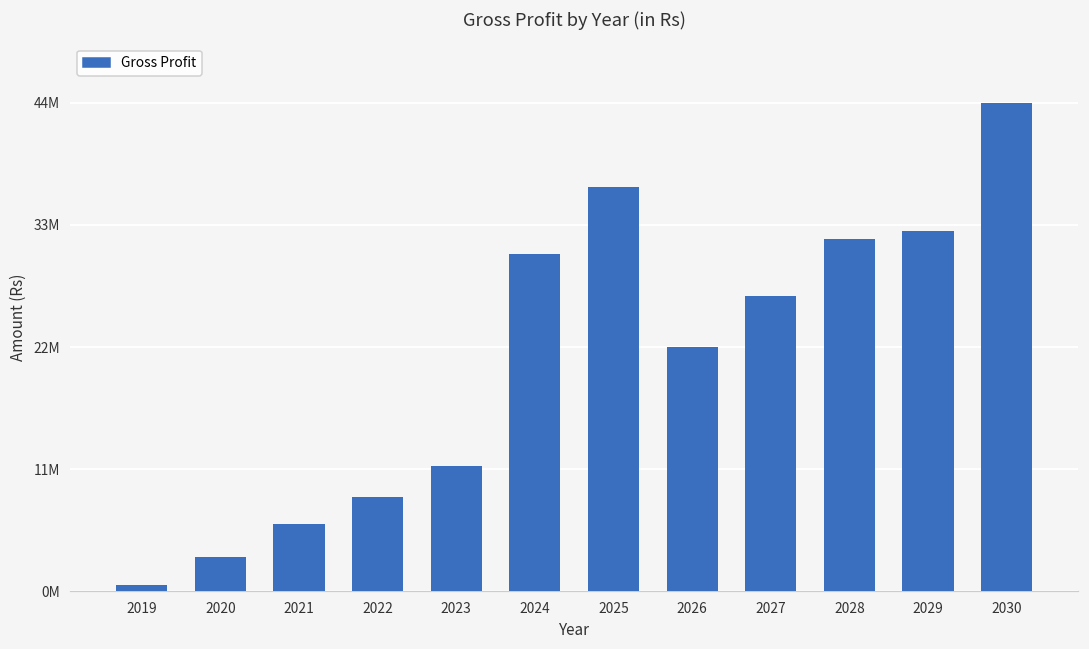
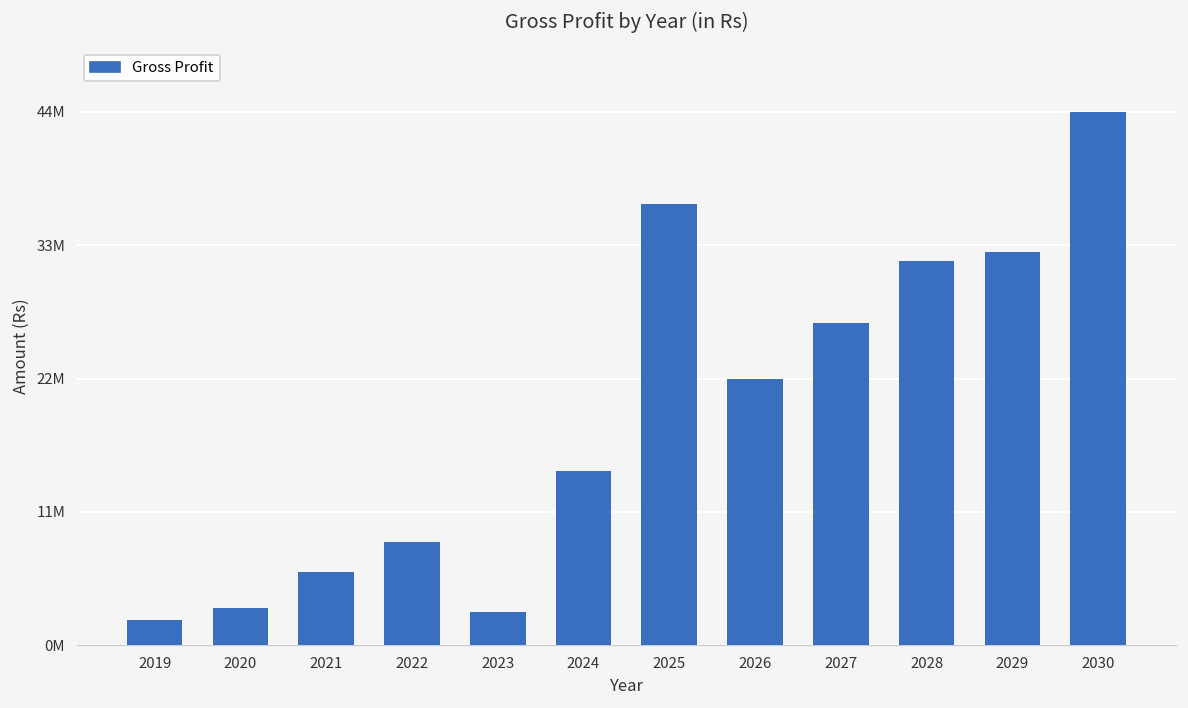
  {
-   "2019": 500000,
+   "2019": 2000000,
    "2020": 3000000,
    "2021": 6000000,
    "2022": 8400000,
-   "2023": 11100000,
-   "2024": 30100000,
+   "2023": 2700000,
+   "2024": 14200000,
    "2025": 36000000,
    "2026": 21800000,
    "2027": 26300000,
    "2028": 31300000,
    "2029": 32100000,
    "2030": 43500000
  }
